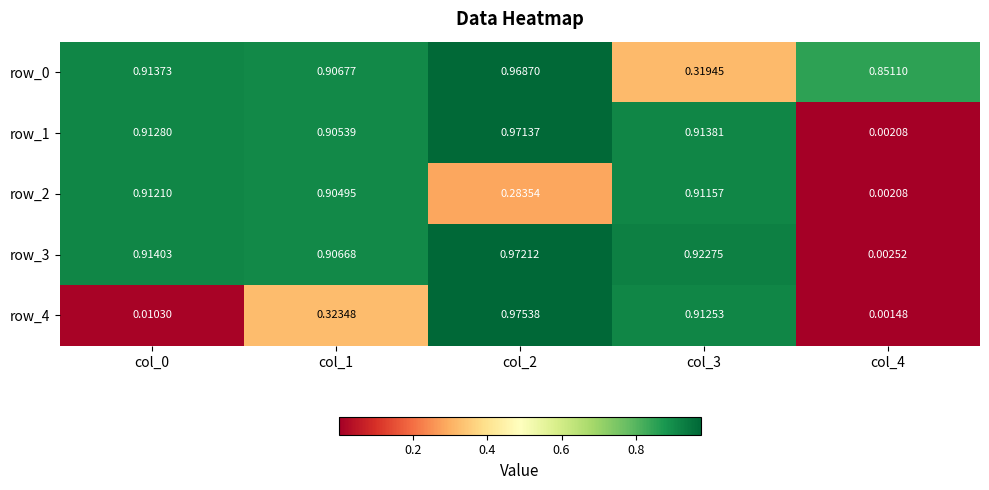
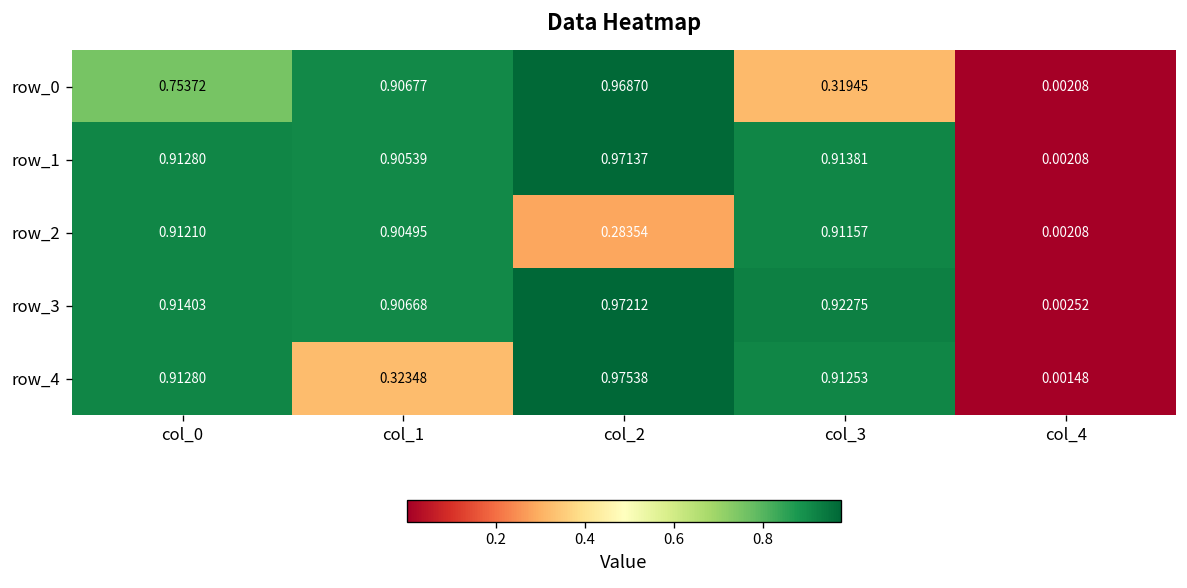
  {
    "row_0": {
-     "col_0": 0.91373,
+     "col_0": 0.75372,
      "col_1": 0.90677,
      "col_2": 0.96870,
      "col_3": 0.31945,
-     "col_4": 0.85110
+     "col_4": 0.00208
    },
    "row_1": {
      "col_0": 0.91280,
      "col_1": 0.90539,
      "col_2": 0.97137,
      "col_3": 0.91381,
      "col_4": 0.00208
    },
    "row_2": {
      "col_0": 0.91210,
      "col_1": 0.90495,
      "col_2": 0.28354,
      "col_3": 0.91157,
      "col_4": 0.00208
    },
    "row_3": {
      "col_0": 0.91403,
      "col_1": 0.90668,
      "col_2": 0.97212,
      "col_3": 0.92275,
      "col_4": 0.00252
    },
    "row_4": {
-     "col_0": 0.01030,
+     "col_0": 0.91280,
      "col_1": 0.32348,
      "col_2": 0.97538,
      "col_3": 0.91253,
      "col_4": 0.00148
    }
  }
